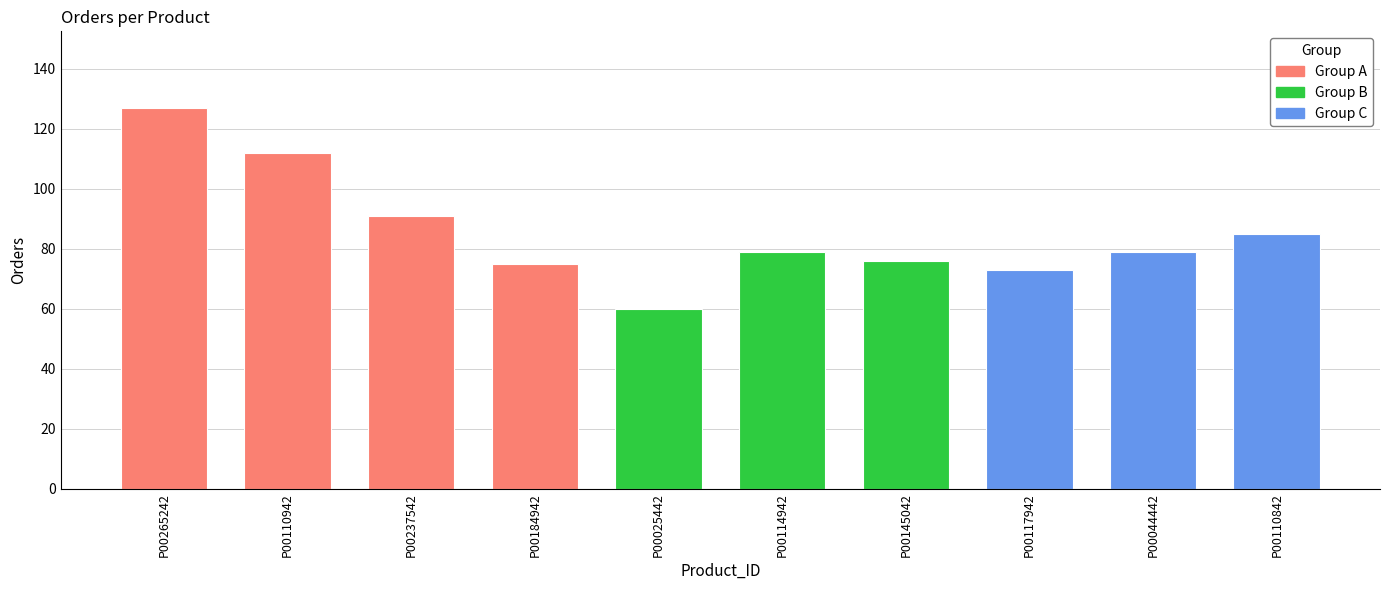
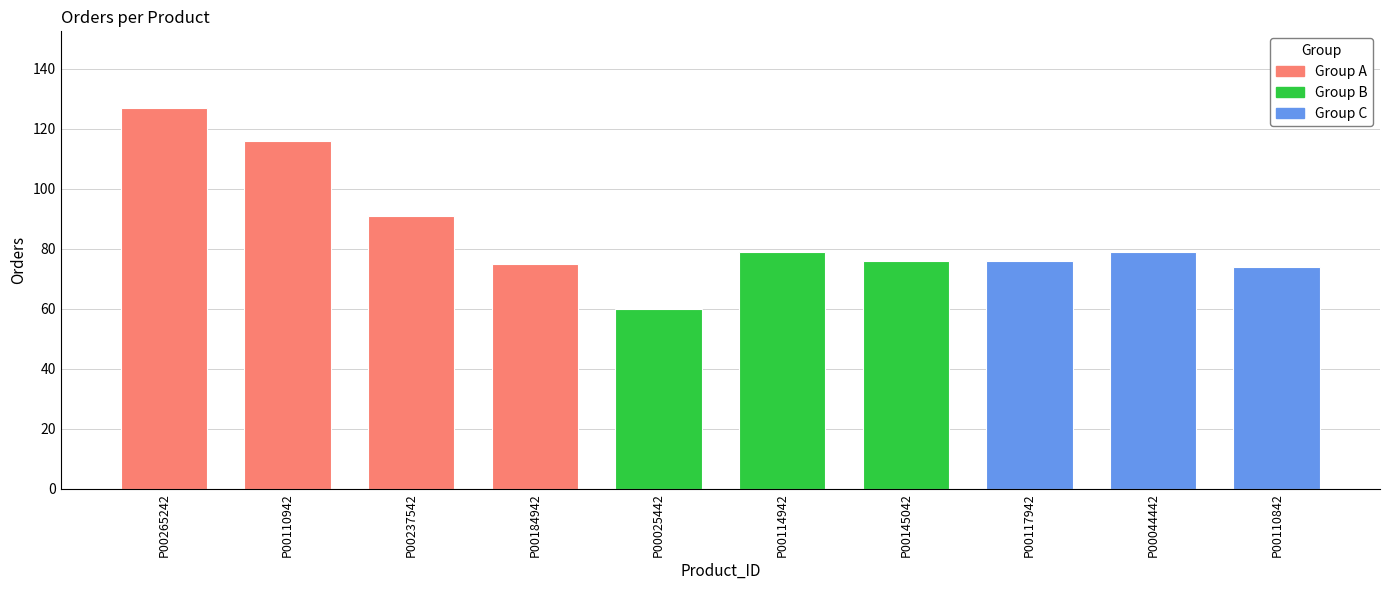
  {
    "P00265242": 127,
-   "P00110942": 112,
+   "P00110942": 116,
    "P00237542": 91,
    "P00184942": 75,
    "P00025442": 60,
    "P00114942": 79,
    "P00145042": 76,
-   "P00117942": 73,
+   "P00117942": 76,
    "P00044442": 79,
-   "P00110842": 85
+   "P00110842": 74
  }
